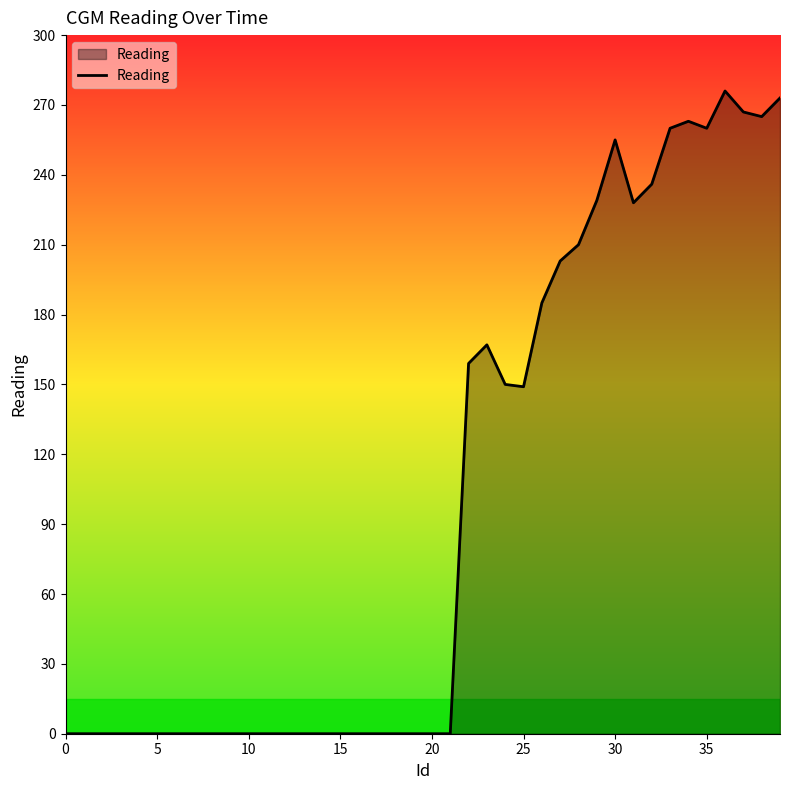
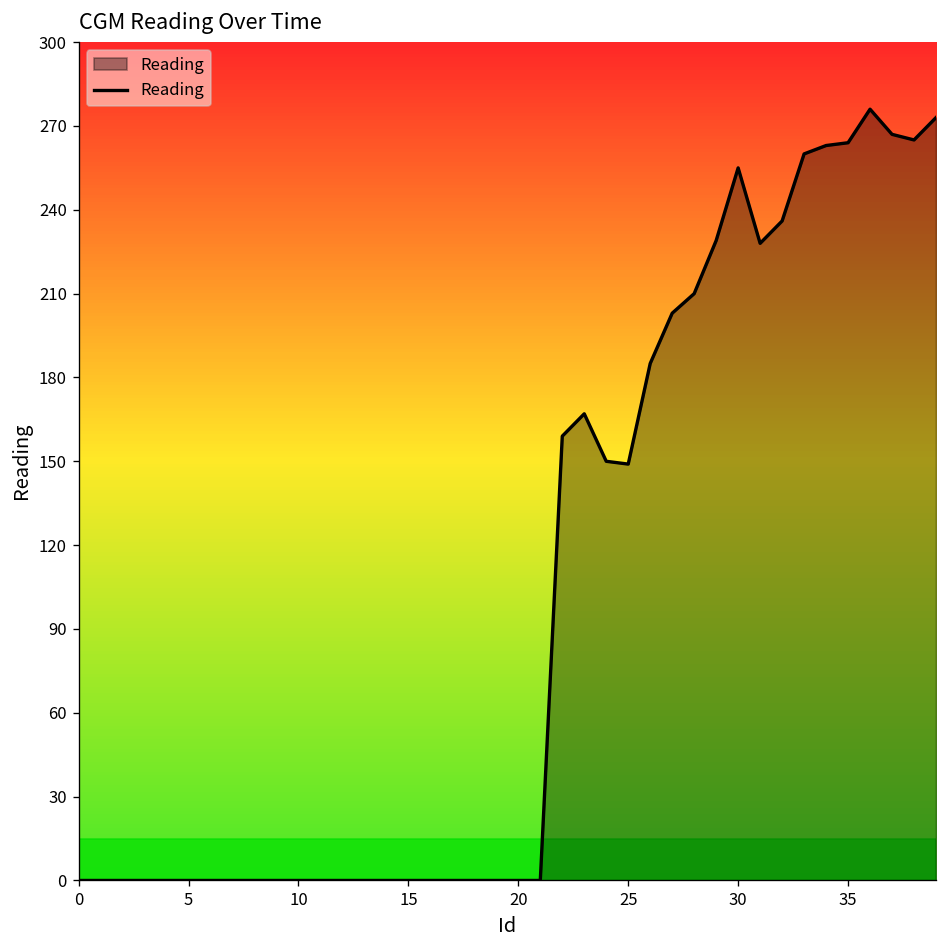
  {
    "25": 149,
    "30": 255,
-   "35": 260
+   "35": 264
  }
